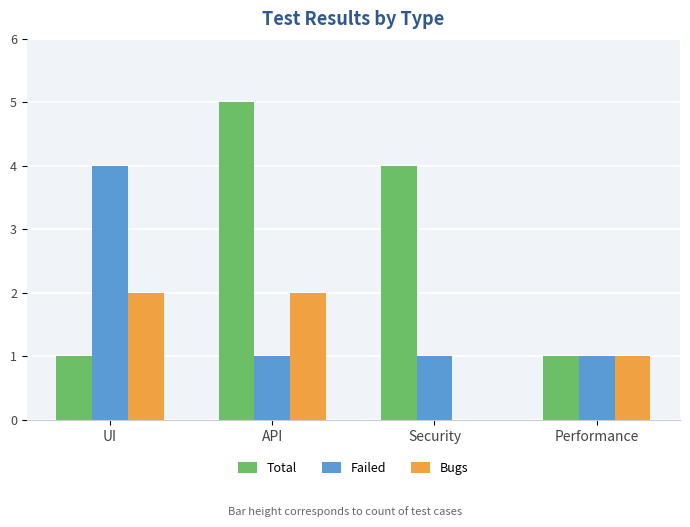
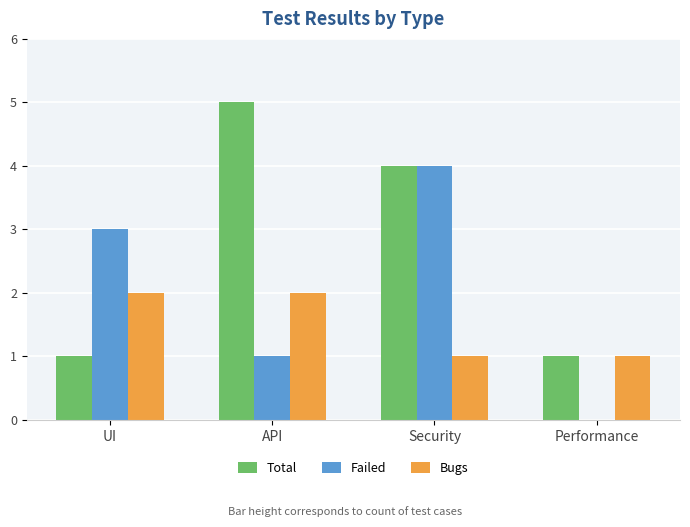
  {
    "Total": {
      "UI": 1,
      "API": 5,
      "Security": 4,
      "Performance": 1
    },
    "Failed": {
-     "UI": 4,
+     "UI": 3,
      "API": 1,
-     "Security": 1,
-     "Performance": 1
+     "Security": 4,
+     "Performance": 0
    },
    "Bugs": {
      "UI": 2,
      "API": 2,
-     "Security": 0,
+     "Security": 1,
      "Performance": 1
    }
  }
